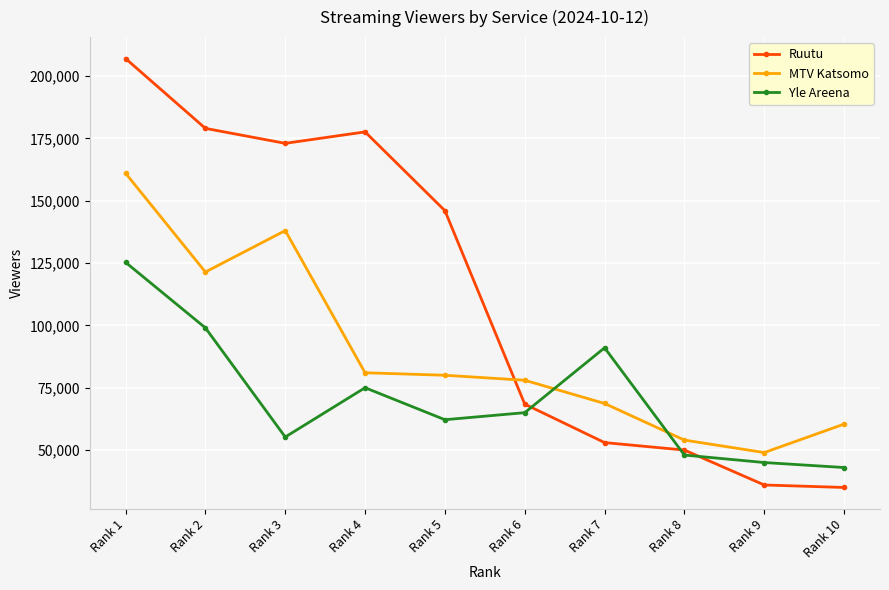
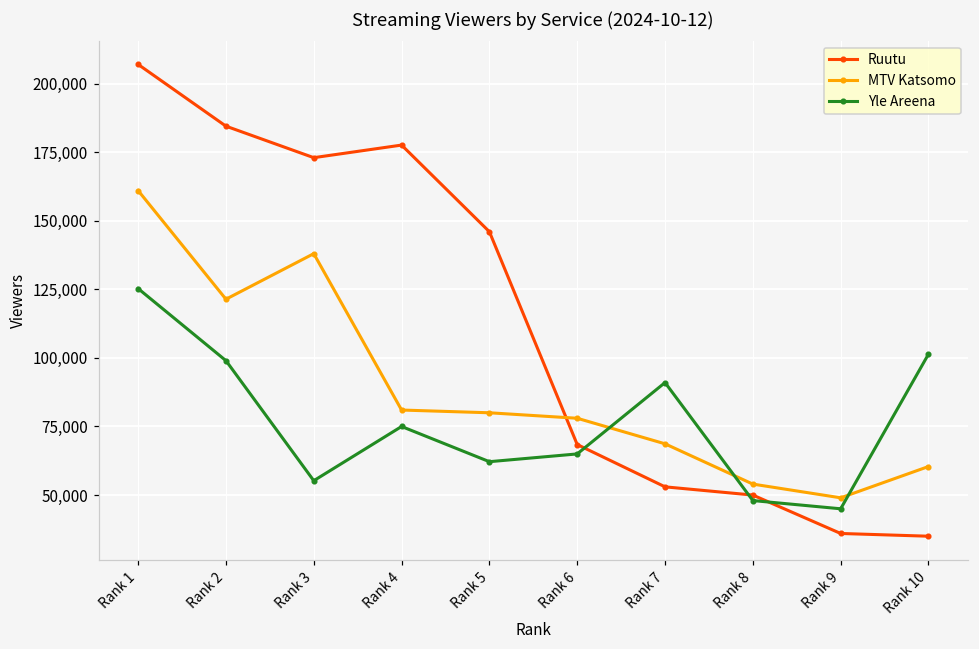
  {
    "Ruutu": {
      "Rank 1": "207,000",
-     "Rank 2": "179,000",
+     "Rank 2": "184,000",
      "Rank 3": "173,000",
      "Rank 4": "178,000",
      "Rank 5": "146,000",
      "Rank 6": "68,000",
      "Rank 7": "53,000",
      "Rank 8": "50,000",
      "Rank 9": "36,000",
      "Rank 10": "35,000"
    },
    "MTV Katsomo": {
      "Rank 1": "161,000",
      "Rank 2": "121,000",
      "Rank 3": "138,000",
      "Rank 4": "81,000",
      "Rank 5": "80,000",
      "Rank 6": "78,000",
      "Rank 7": "69,000",
      "Rank 8": "54,000",
      "Rank 9": "49,000",
      "Rank 10": "60,000"
    },
    "Yle Areena": {
      "Rank 1": "125,000",
      "Rank 2": "99,000",
      "Rank 3": "55,000",
      "Rank 4": "75,000",
      "Rank 5": "62,000",
      "Rank 6": "65,000",
      "Rank 7": "91,000",
      "Rank 8": "48,000",
      "Rank 9": "45,000",
-     "Rank 10": "43,000"
+     "Rank 10": "101,000"
    }
  }
